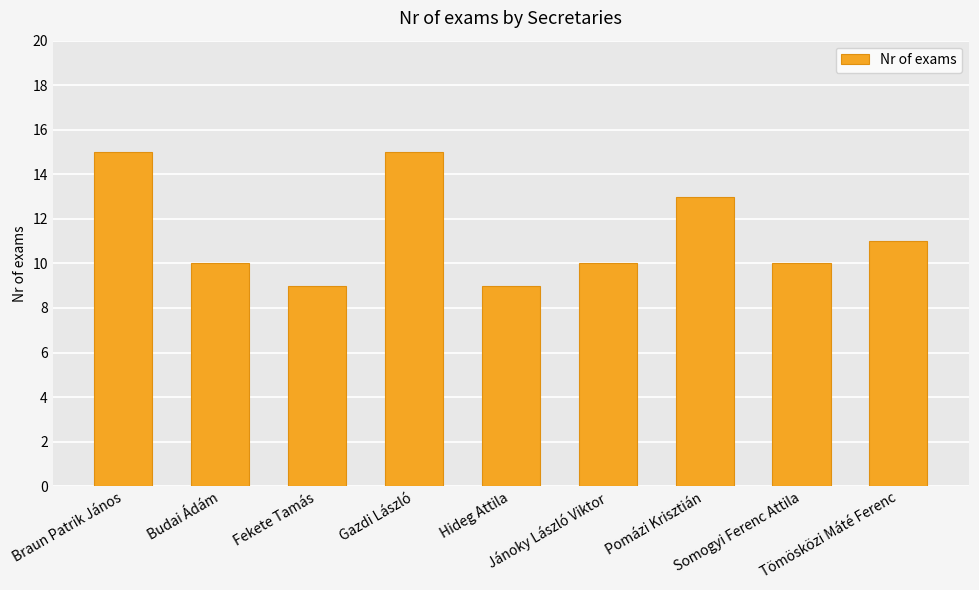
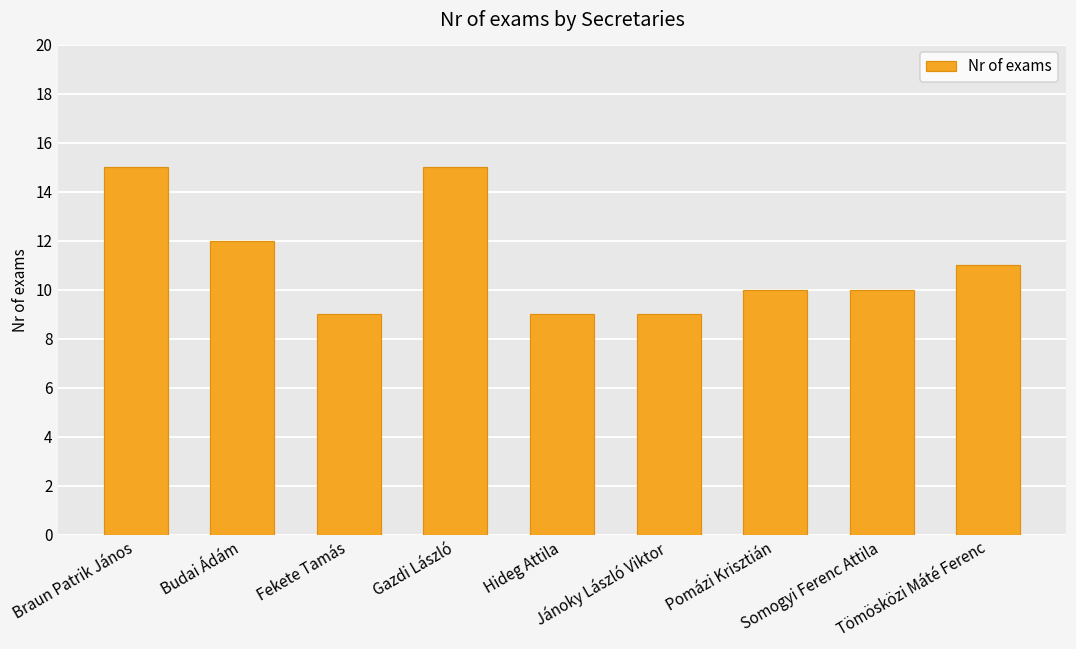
  {
    "Braun Patrik János": 15,
-   "Budai Ádám": 10,
+   "Budai Ádám": 12,
    "Fekete Tamás": 9,
    "Gazdi László": 15,
    "Hideg Attila": 9,
-   "Jánoky László Viktor": 10,
-   "Pomázi Krisztián": 13,
+   "Jánoky László Viktor": 9,
+   "Pomázi Krisztián": 10,
    "Somogyi Ferenc Attila": 10,
    "Tömösközi Máté Ferenc": 11
  }
